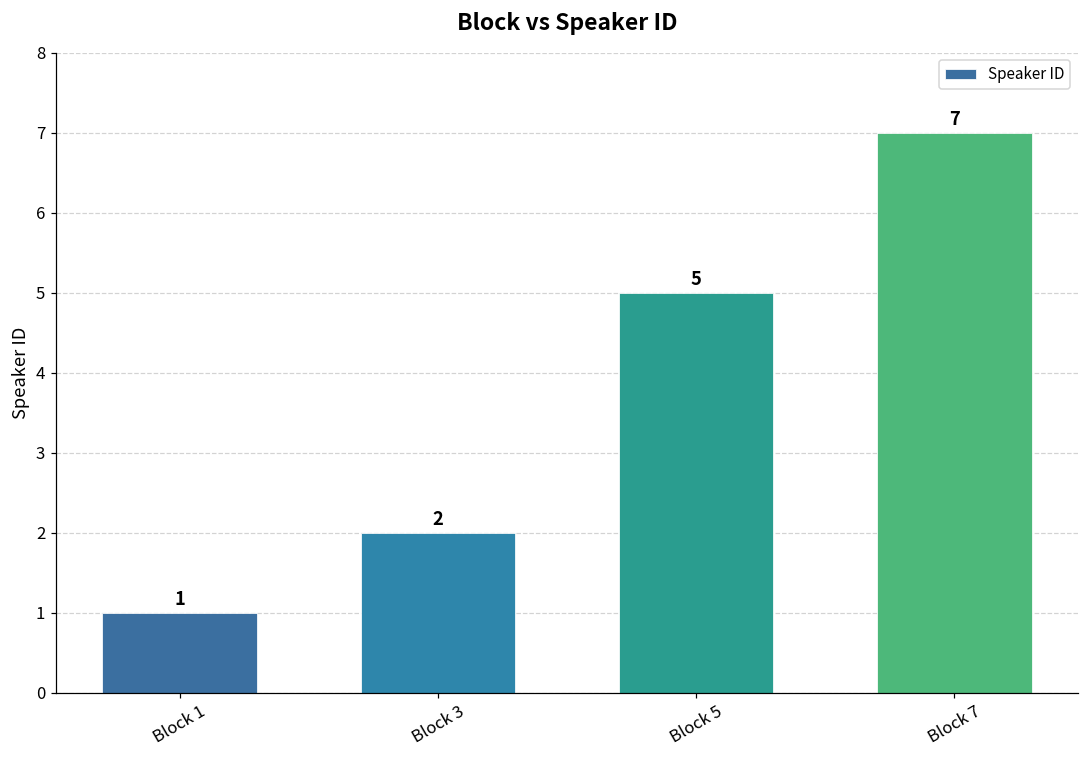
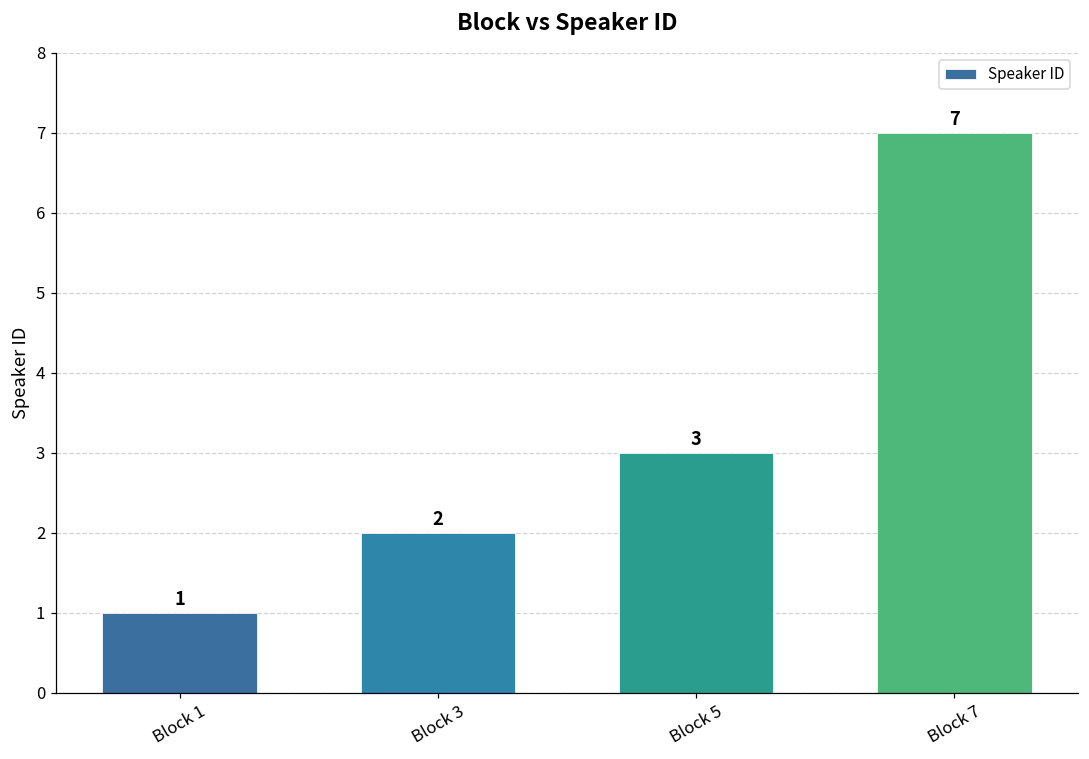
  {
    "Block 1": 1,
    "Block 3": 2,
-   "Block 5": 5,
+   "Block 5": 3,
    "Block 7": 7
  }
